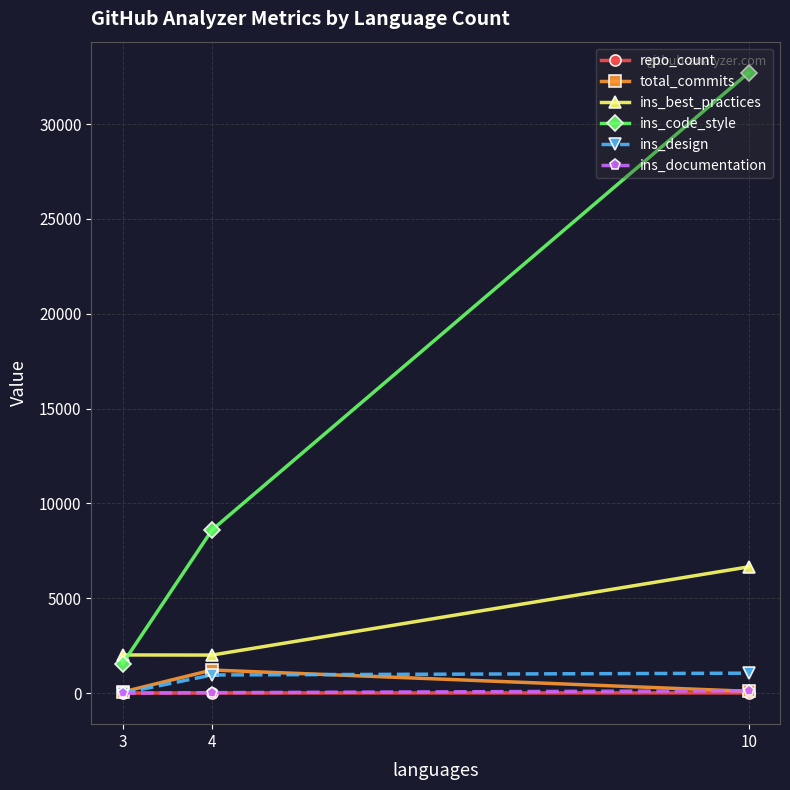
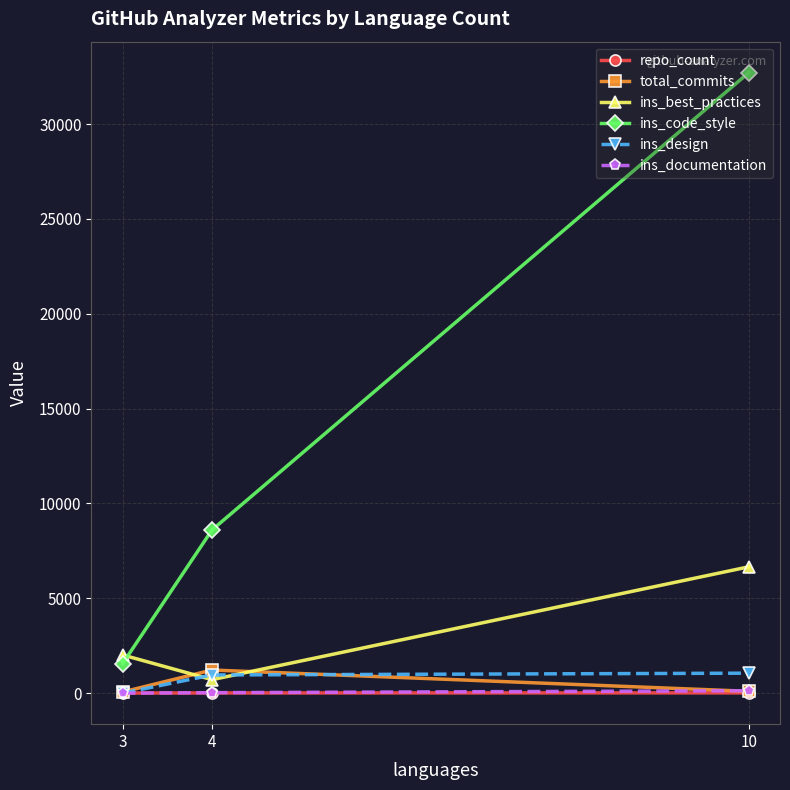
  {
    "total_commits": {
      "4": 1200
    },
    "ins_best_practices": {
      "3": 2000,
-     "4": 2000,
+     "4": 700,
      "10": 6700
    },
    "ins_code_style": {
      "3": 1600,
      "4": 8600
    },
    "ins_design": {
      "4": 1000,
      "10": 1100
    }
  }
